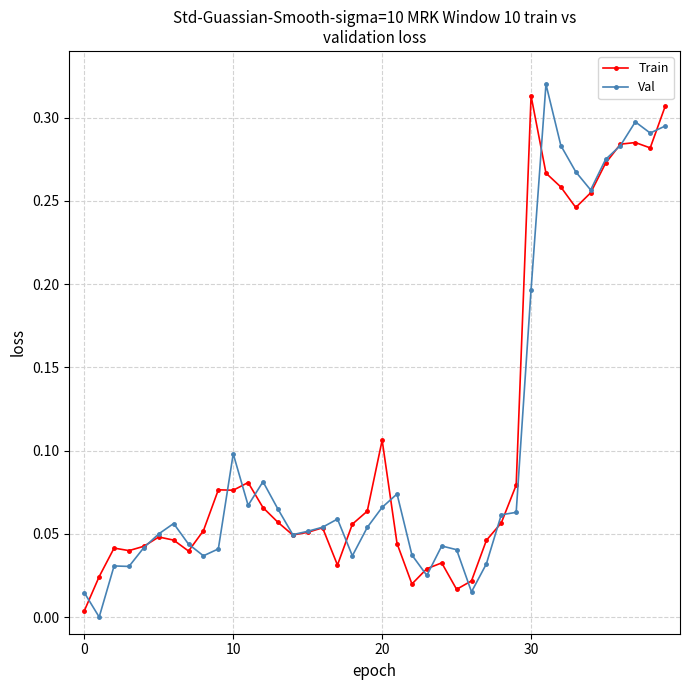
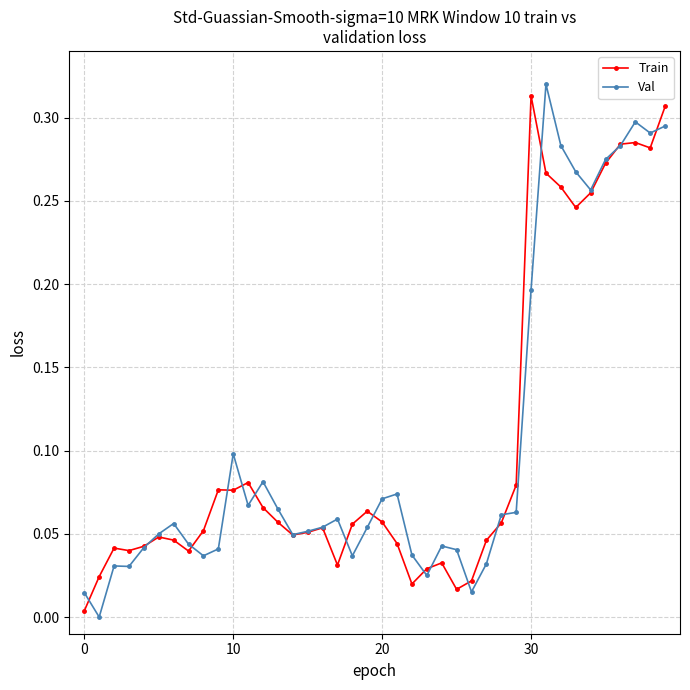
  {
    "Train": {
      "0": 0.004,
      "10": 0.076,
-     "20": 0.106,
+     "20": 0.057,
      "30": 0.313
    },
    "Val": {
      "0": 0.015,
      "10": 0.098,
-     "20": 0.066,
+     "20": 0.071,
      "30": 0.197
    }
  }
